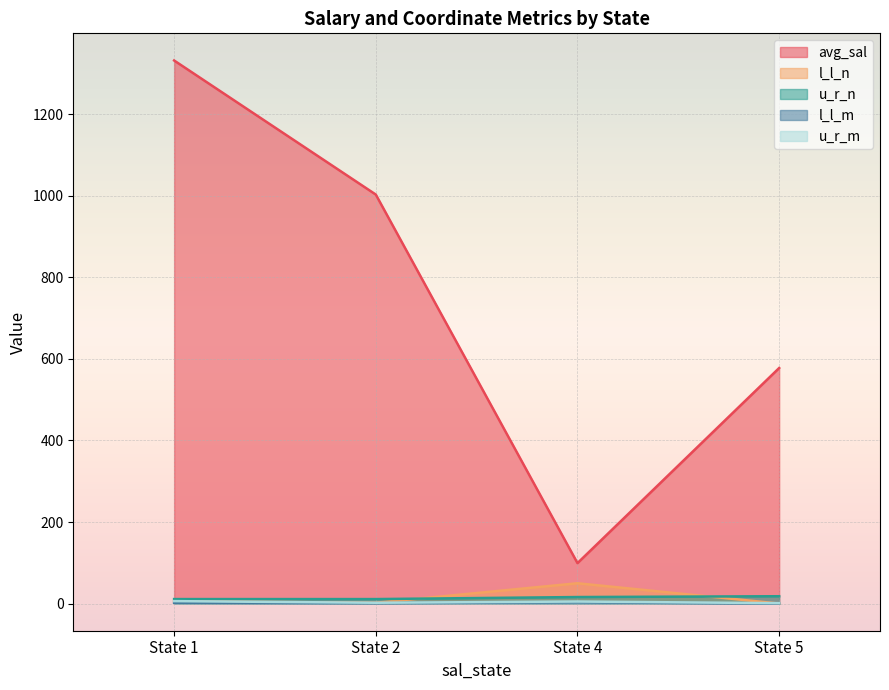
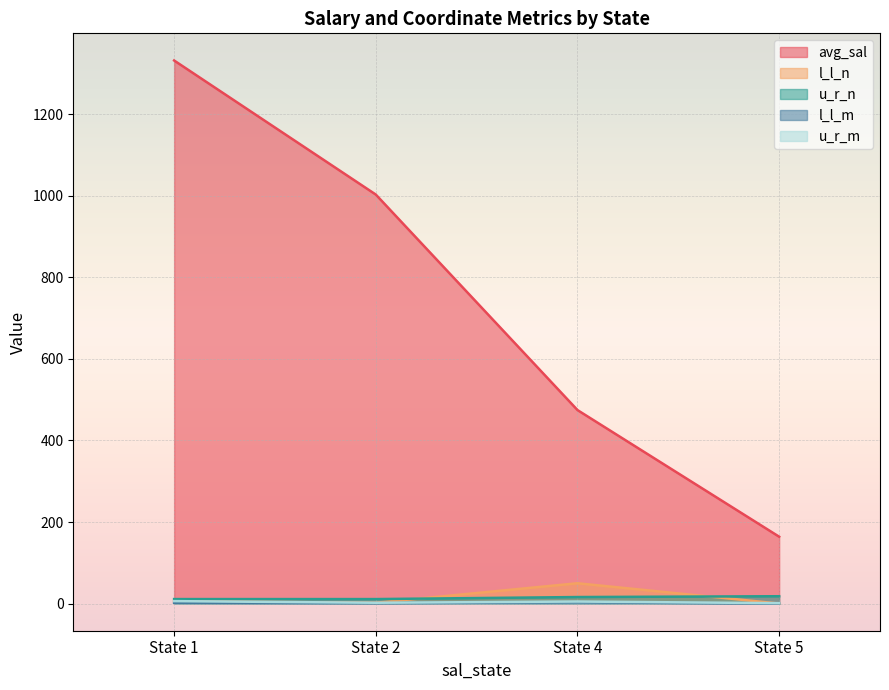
  {
    "avg_sal": {
      "State 1": 1330,
      "State 2": 1000,
-     "State 4": 100,
-     "State 5": 580
+     "State 4": 470,
+     "State 5": 160
    },
    "l_l_n": {
      "State 4": 50
    }
  }
